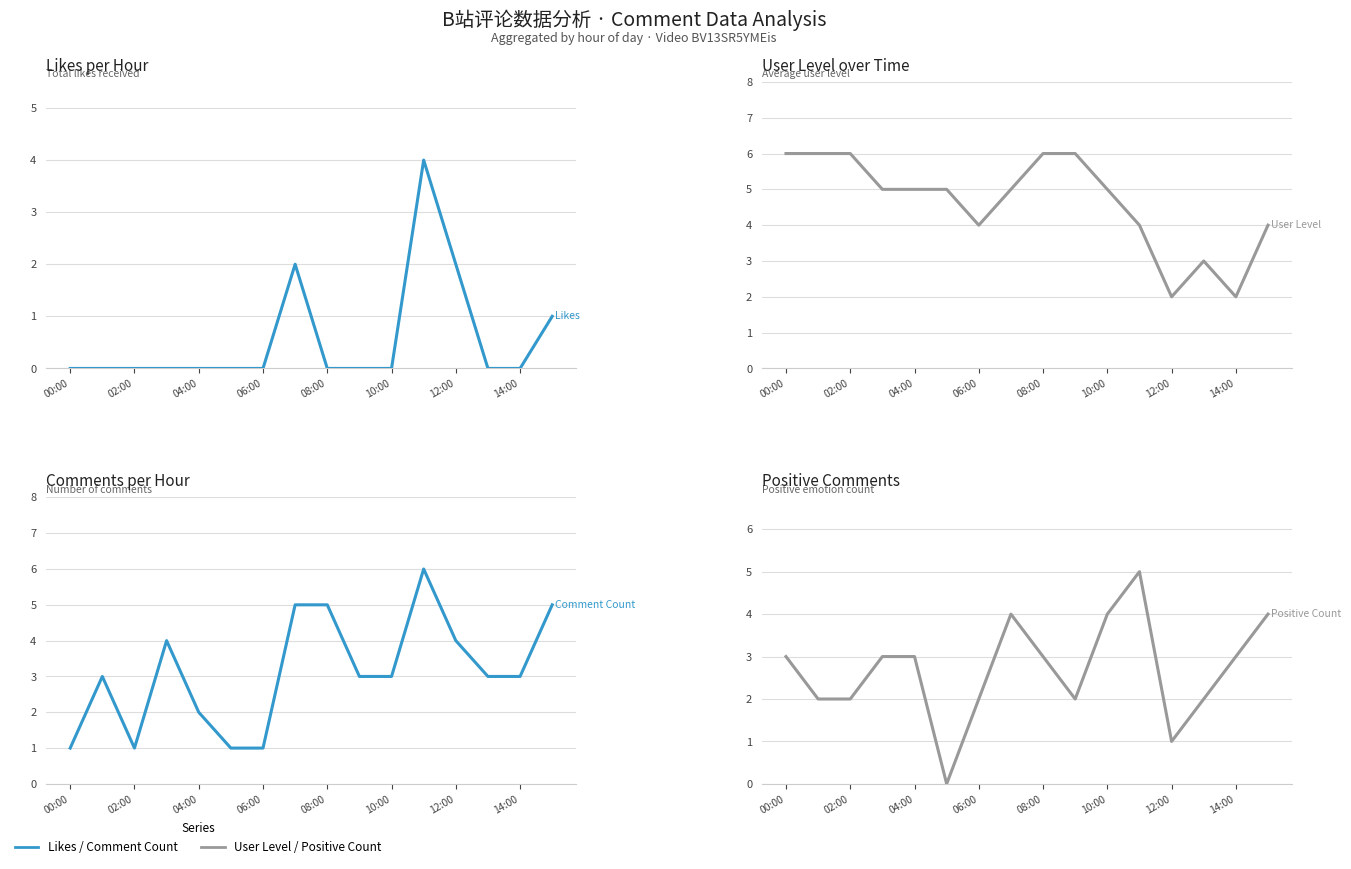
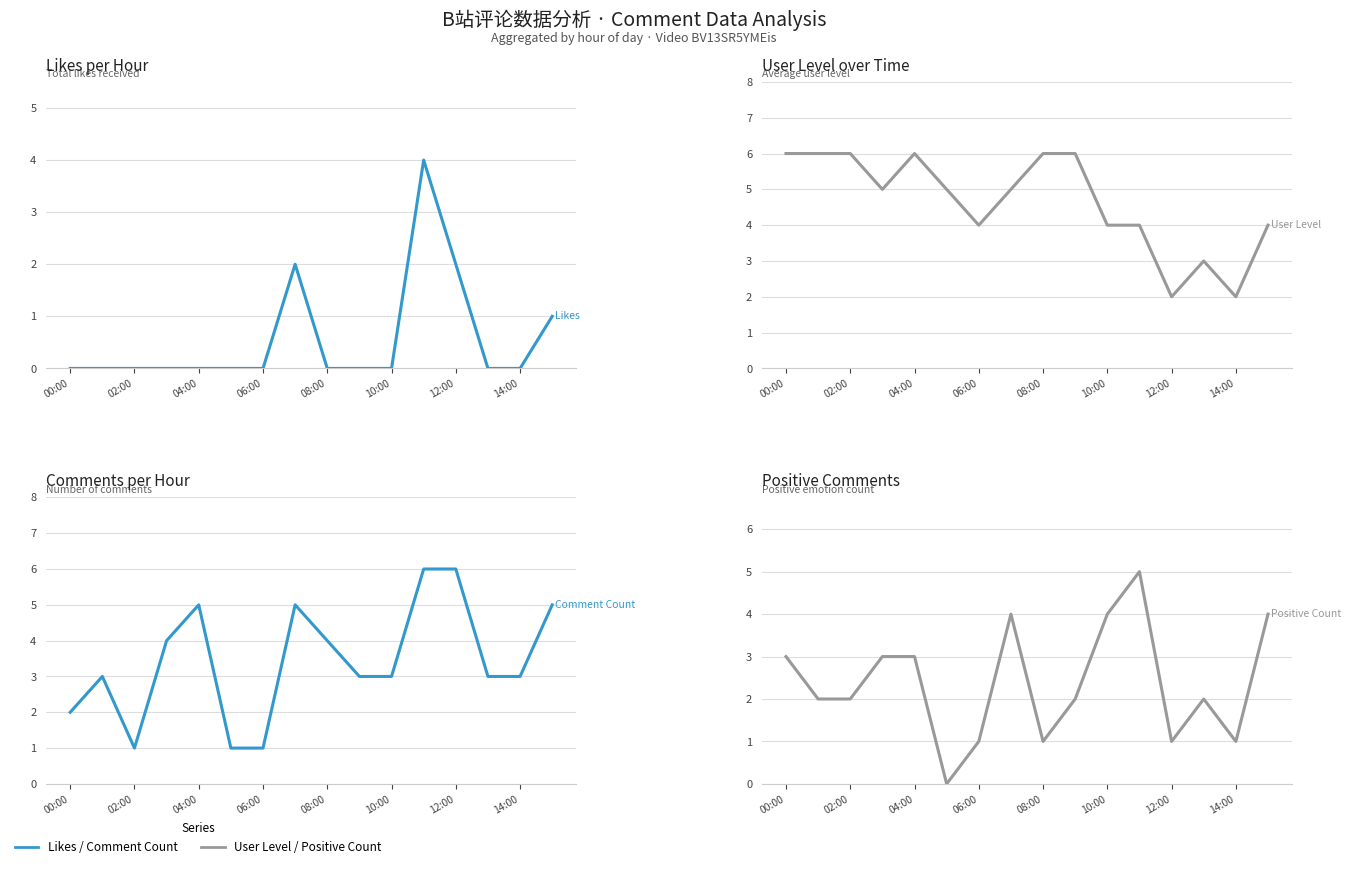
  {
    "Likes per Hour": {
      "00:00": 0.0,
      "02:00": 0.0,
      "04:00": 0.0,
      "06:00": 0.0,
      "08:00": 0.0,
      "10:00": 0.0,
      "12:00": 2.0,
      "14:00": 0.0
    },
    "User Level over Time": {
      "00:00": 6,
      "02:00": 6,
-     "04:00": 5,
+     "04:00": 6,
      "06:00": 4,
      "08:00": 6,
-     "10:00": 5,
+     "10:00": 4,
      "12:00": 2,
      "14:00": 2
    },
    "Comments per Hour": {
-     "00:00": 1,
+     "00:00": 2,
      "02:00": 1,
-     "04:00": 2,
+     "04:00": 5,
      "06:00": 1,
-     "08:00": 5,
+     "08:00": 4,
      "10:00": 3,
-     "12:00": 4,
+     "12:00": 6,
      "14:00": 3
    },
    "Positive Comments": {
      "00:00": 3,
      "02:00": 2,
      "04:00": 3,
-     "06:00": 2,
-     "08:00": 3,
+     "06:00": 1,
+     "08:00": 1,
      "10:00": 4,
      "12:00": 1,
-     "14:00": 3
+     "14:00": 1
    }
  }
